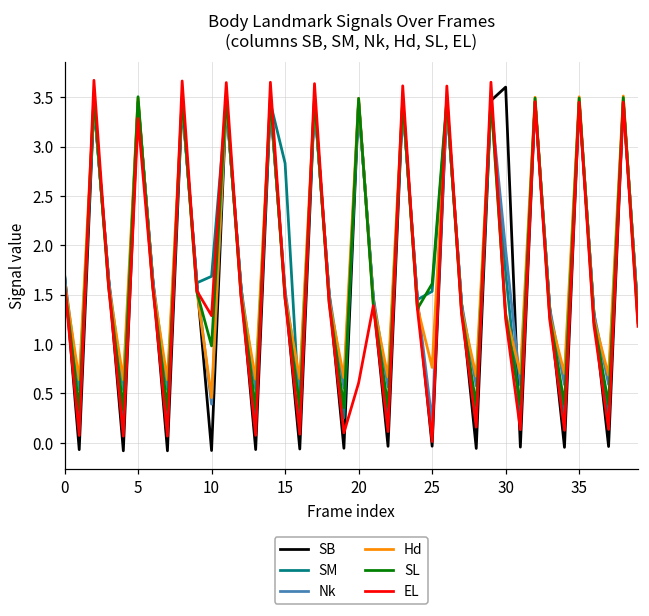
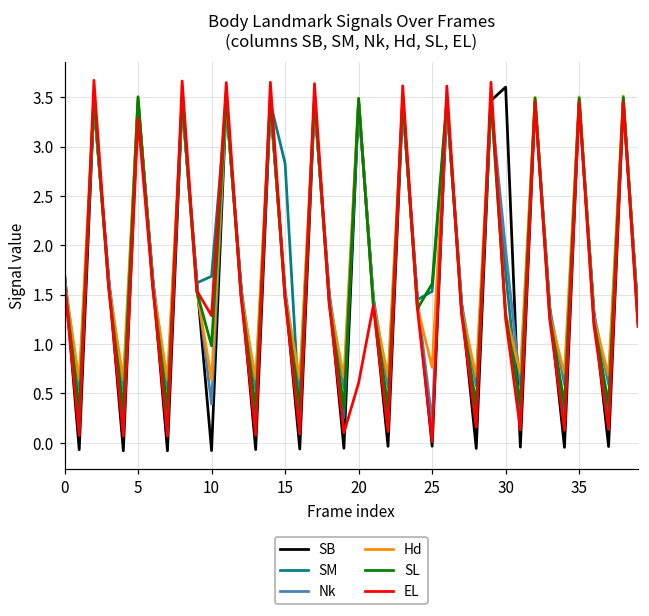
  {
    "SB": {
      "10": -0.1,
      "25": 0.0,
      "30": 3.6
    },
    "SM": {
      "10": 1.7,
      "15": 2.8,
      "25": 1.5,
      "30": 1.7
    },
    "Nk": {
      "10": 0.4,
      "25": 0.2,
      "30": 2.0
    },
    "Hd": {
-     "10": 0.5,
+     "10": 0.6,
      "25": 0.8
    },
    "SL": {
      "10": 1.0,
      "25": 1.6
    },
    "EL": {
      "5": 3.3,
      "10": 1.3,
      "20": 0.6,
      "25": 0.0,
      "30": 1.3
    }
  }
